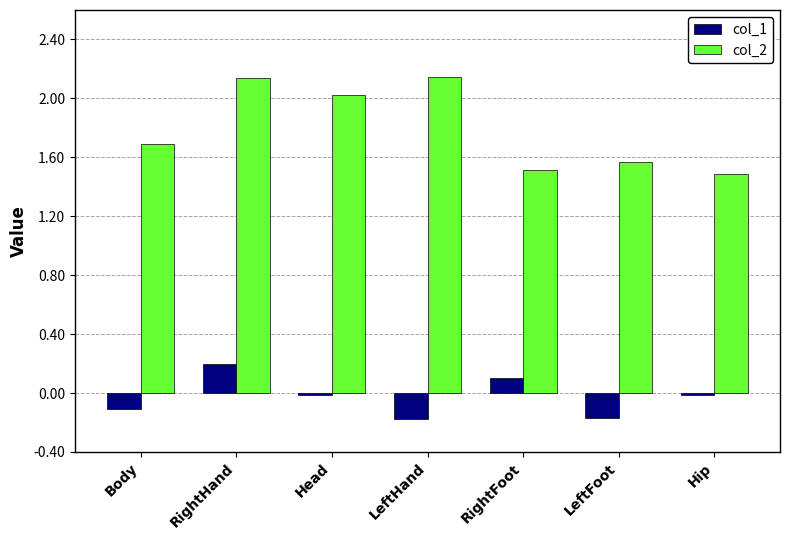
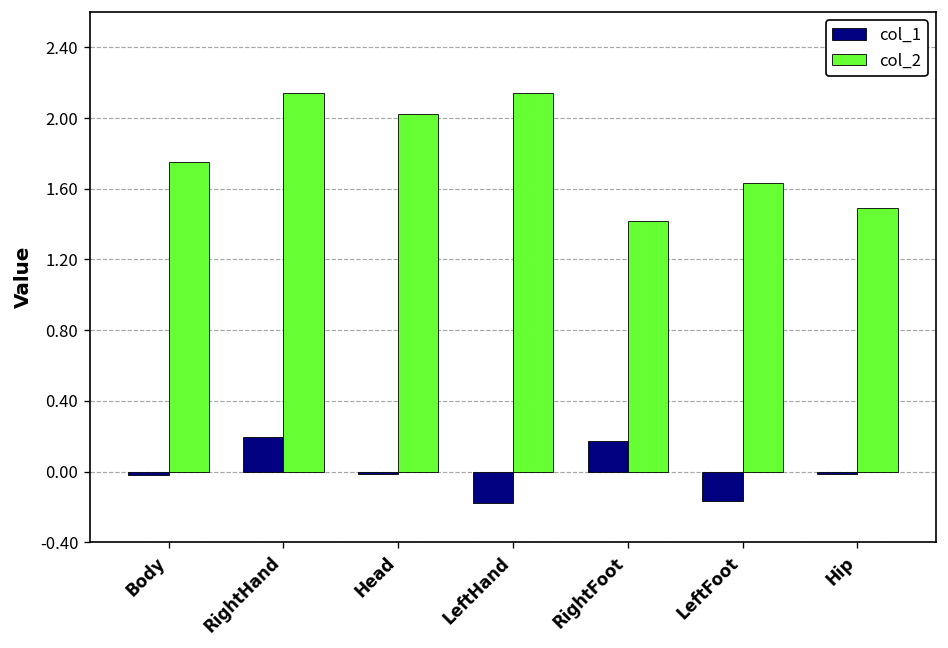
  {
    "col_1": {
-     "Body": -0.11,
+     "Body": -0.02,
      "RightHand": 0.20,
      "LeftHand": -0.18,
-     "RightFoot": 0.10,
+     "RightFoot": 0.17,
      "LeftFoot": -0.17
    },
    "col_2": {
-     "Body": 1.69,
+     "Body": 1.75,
      "RightHand": 2.14,
      "Head": 2.03,
      "LeftHand": 2.14,
-     "RightFoot": 1.51,
-     "LeftFoot": 1.57,
+     "RightFoot": 1.42,
+     "LeftFoot": 1.63,
      "Hip": 1.49
    }
  }
